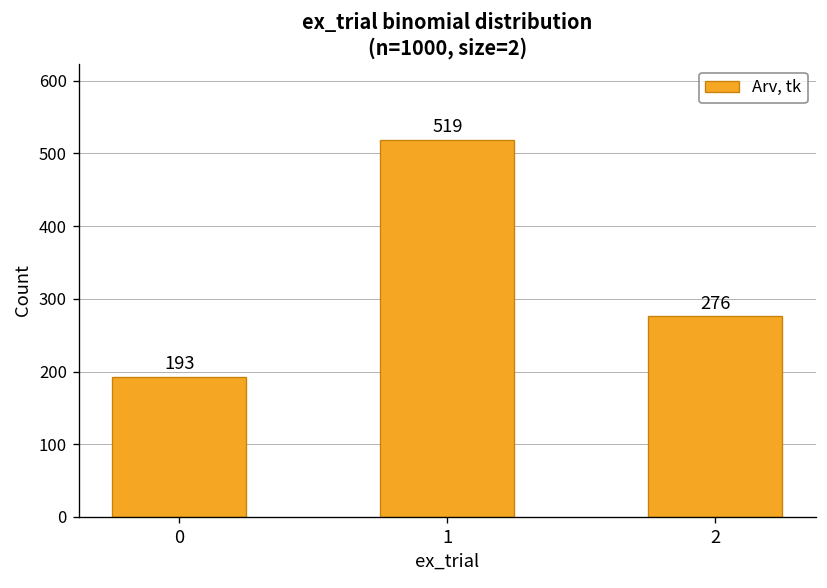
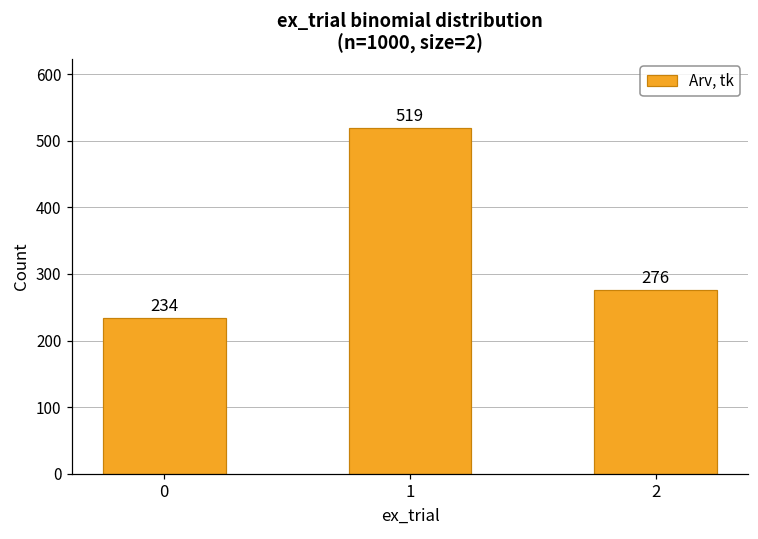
  {
-   "0": 193,
+   "0": 234,
    "1": 519,
    "2": 276
  }
